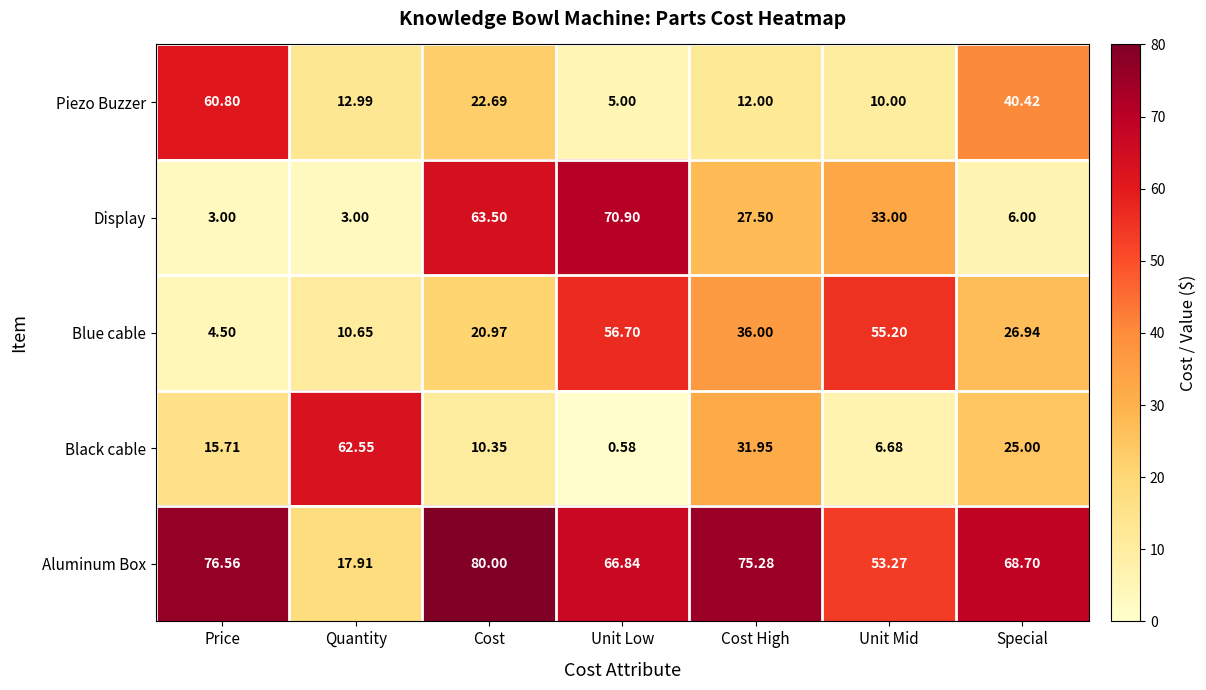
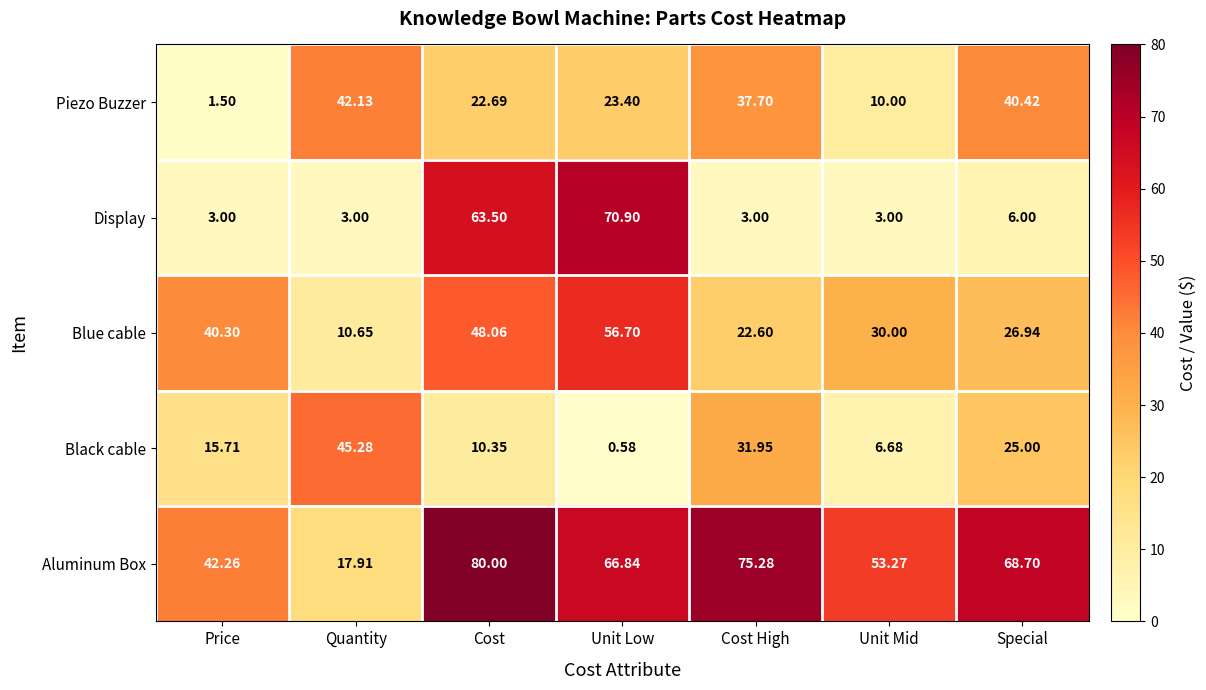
  {
    "Piezo Buzzer": {
-     "Price": 60.80,
-     "Quantity": 12.99,
+     "Price": 1.50,
+     "Quantity": 42.13,
      "Cost": 22.69,
-     "Unit Low": 5.00,
-     "Cost High": 12.00,
+     "Unit Low": 23.40,
+     "Cost High": 37.70,
      "Unit Mid": 10.00,
      "Special": 40.42
    },
    "Display": {
      "Price": 3.00,
      "Quantity": 3.00,
      "Cost": 63.50,
      "Unit Low": 70.90,
-     "Cost High": 27.50,
-     "Unit Mid": 33.00,
+     "Cost High": 3.00,
+     "Unit Mid": 3.00,
      "Special": 6.00
    },
    "Blue cable": {
-     "Price": 4.50,
+     "Price": 40.30,
      "Quantity": 10.65,
-     "Cost": 20.97,
+     "Cost": 48.06,
      "Unit Low": 56.70,
-     "Cost High": 36.00,
-     "Unit Mid": 55.20,
+     "Cost High": 22.60,
+     "Unit Mid": 30.00,
      "Special": 26.94
    },
    "Black cable": {
      "Price": 15.71,
-     "Quantity": 62.55,
+     "Quantity": 45.28,
      "Cost": 10.35,
      "Unit Low": 0.58,
      "Cost High": 31.95,
      "Unit Mid": 6.68,
      "Special": 25.00
    },
    "Aluminum Box": {
-     "Price": 76.56,
+     "Price": 42.26,
      "Quantity": 17.91,
      "Cost": 80.00,
      "Unit Low": 66.84,
      "Cost High": 75.28,
      "Unit Mid": 53.27,
      "Special": 68.70
    }
  }
